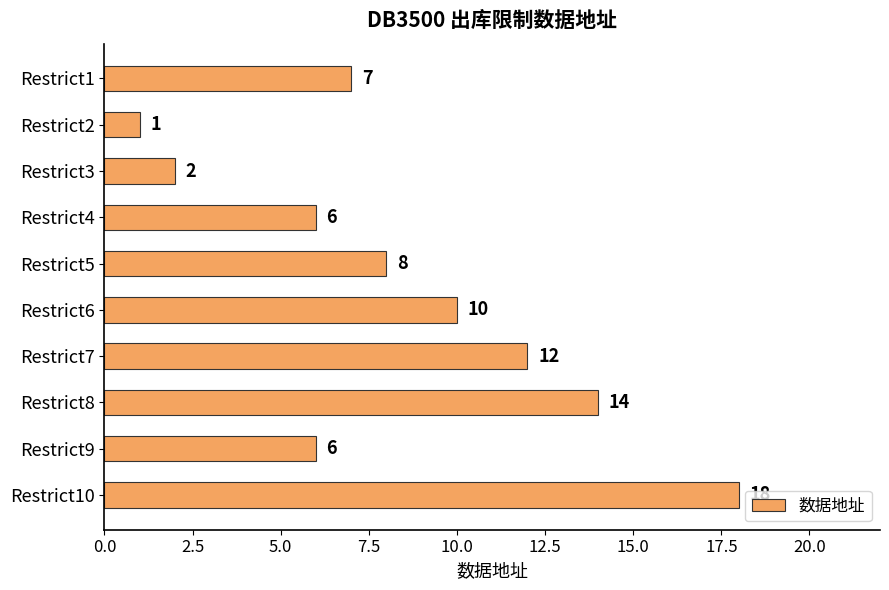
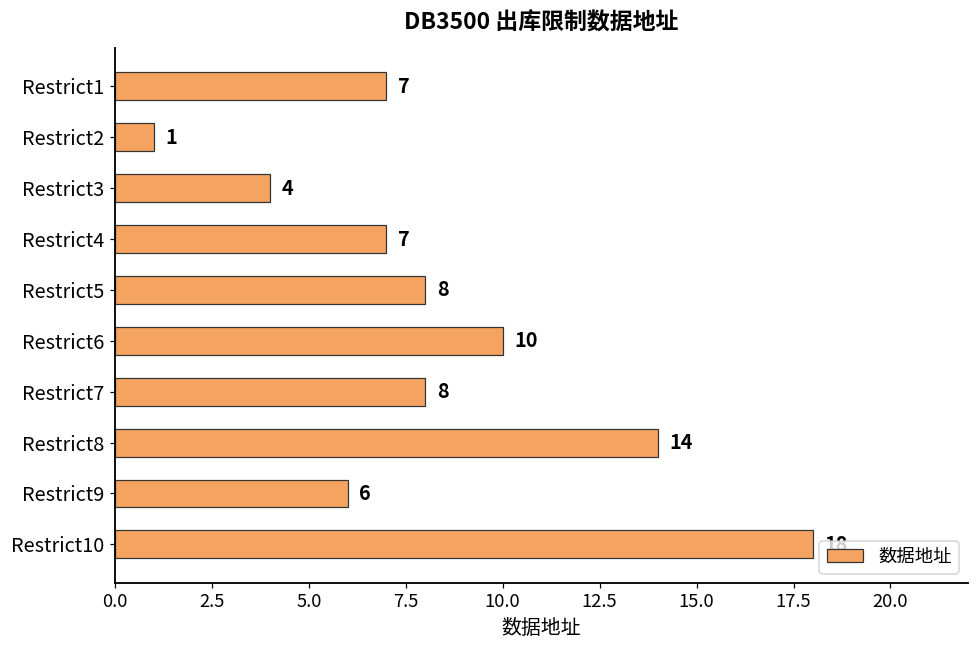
  {
    "Restrict1": 7,
    "Restrict2": 1,
-   "Restrict3": 2,
-   "Restrict4": 6,
+   "Restrict3": 4,
+   "Restrict4": 7,
    "Restrict5": 8,
    "Restrict6": 10,
-   "Restrict7": 12,
+   "Restrict7": 8,
    "Restrict8": 14,
    "Restrict9": 6
  }
